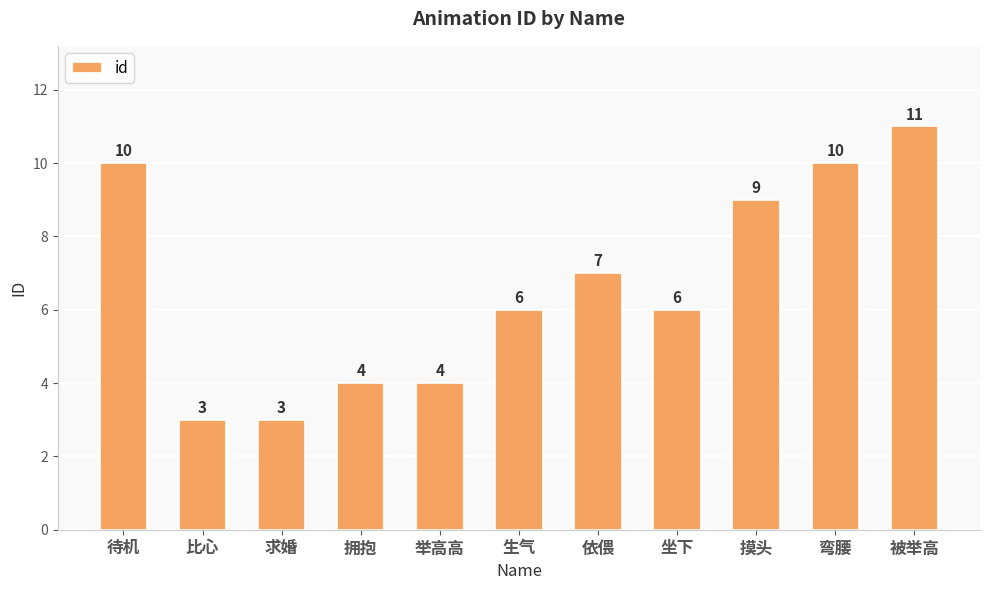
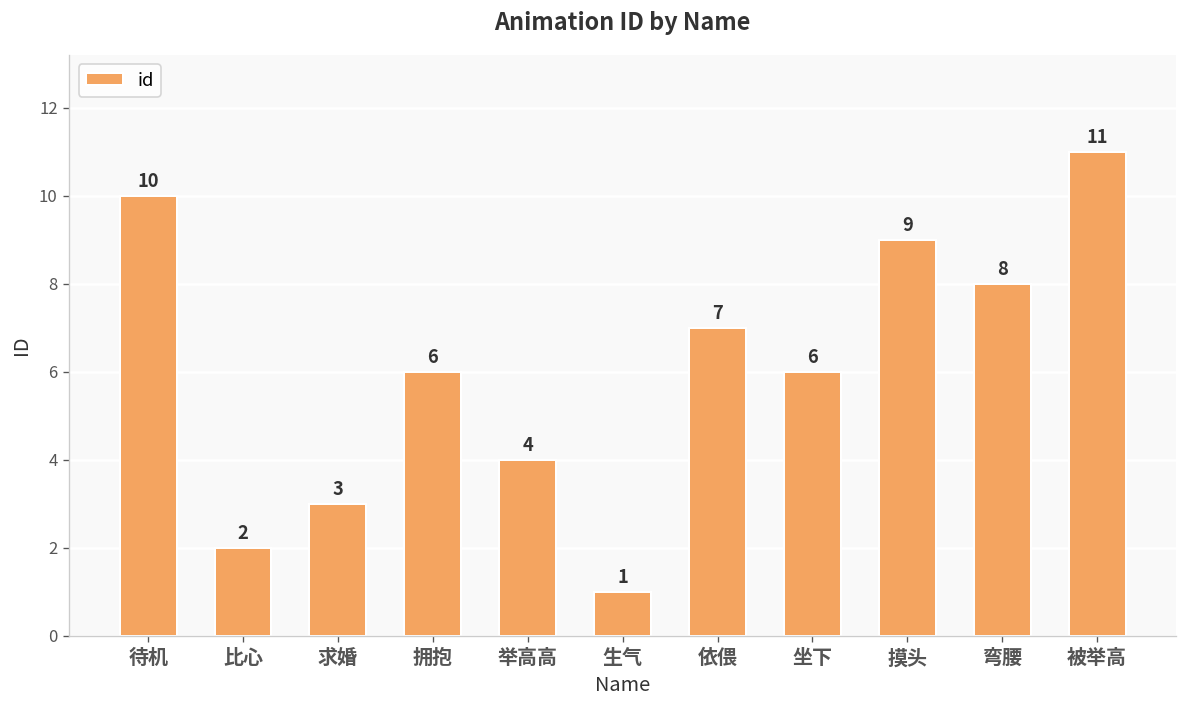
  {
    "待机": 10,
-   "比心": 3,
+   "比心": 2,
    "求婚": 3,
-   "拥抱": 4,
+   "拥抱": 6,
    "举高高": 4,
-   "生气": 6,
+   "生气": 1,
    "依偎": 7,
    "坐下": 6,
    "摸头": 9,
-   "弯腰": 10,
+   "弯腰": 8,
    "被举高": 11
  }
